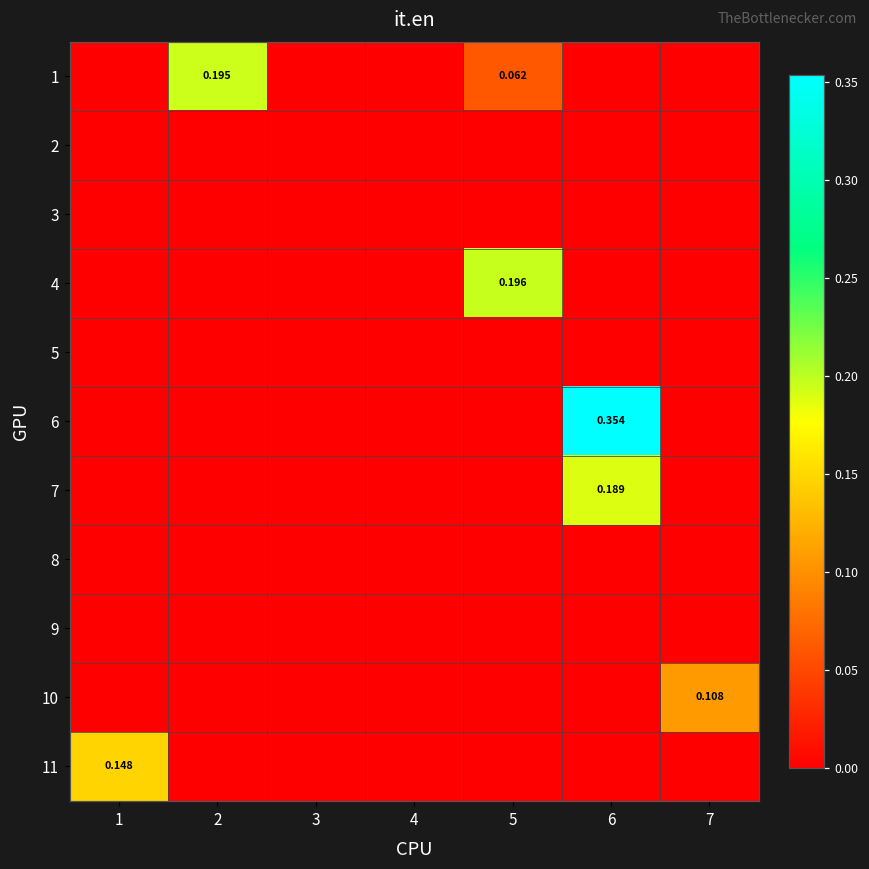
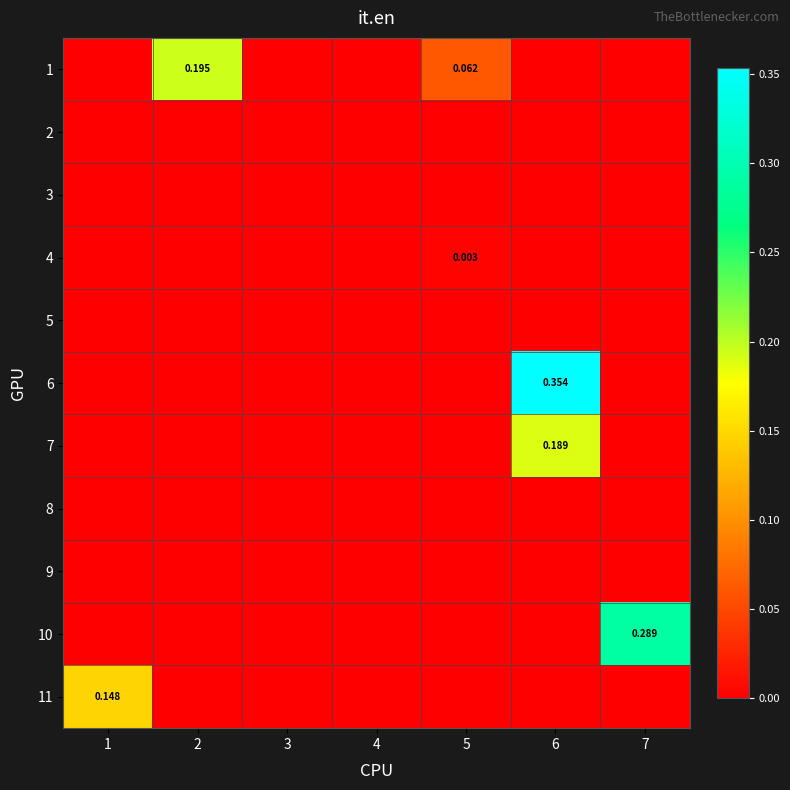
  {
    "1": {
      "2": 0.195,
      "5": 0.062
    },
    "4": {
-     "5": 0.196
+     "5": 0.003
    },
    "6": {
      "6": 0.354
    },
    "7": {
      "6": 0.189
    },
    "10": {
-     "7": 0.108
+     "7": 0.289
    },
    "11": {
      "1": 0.148
    }
  }
